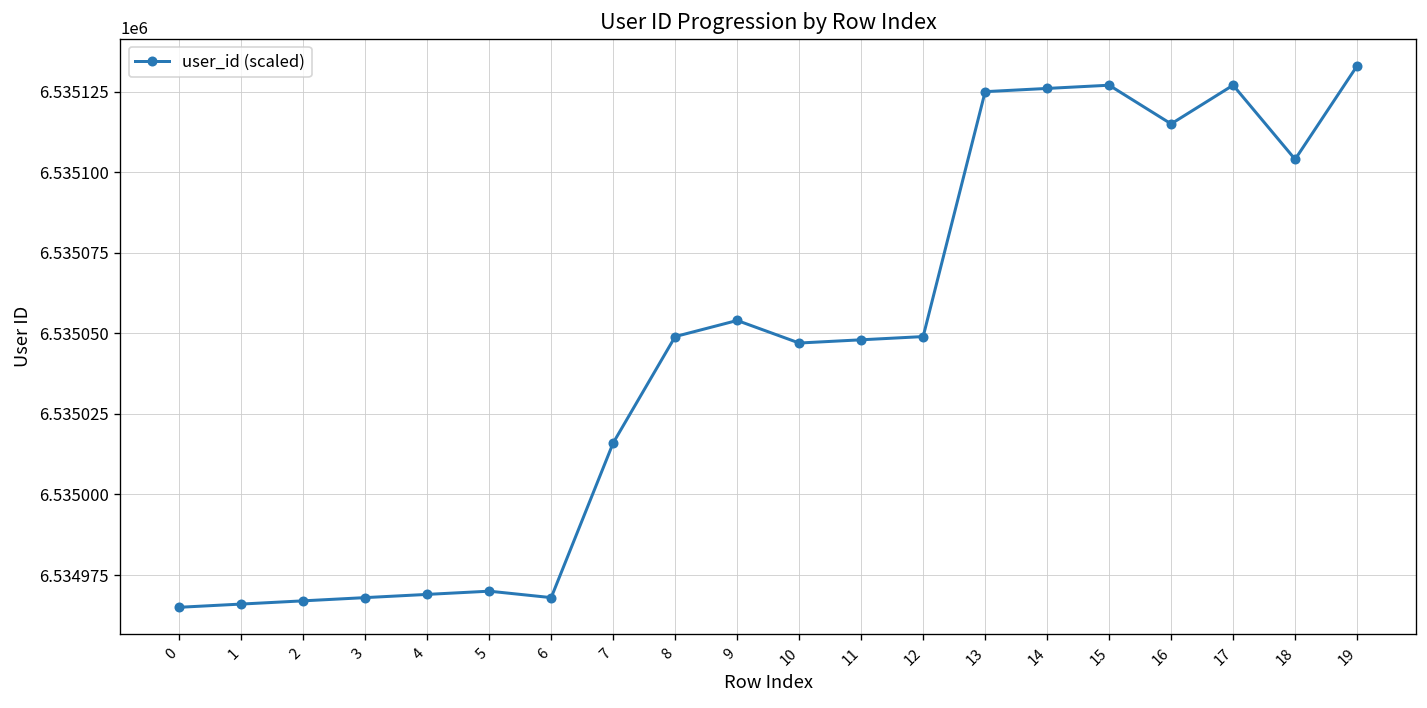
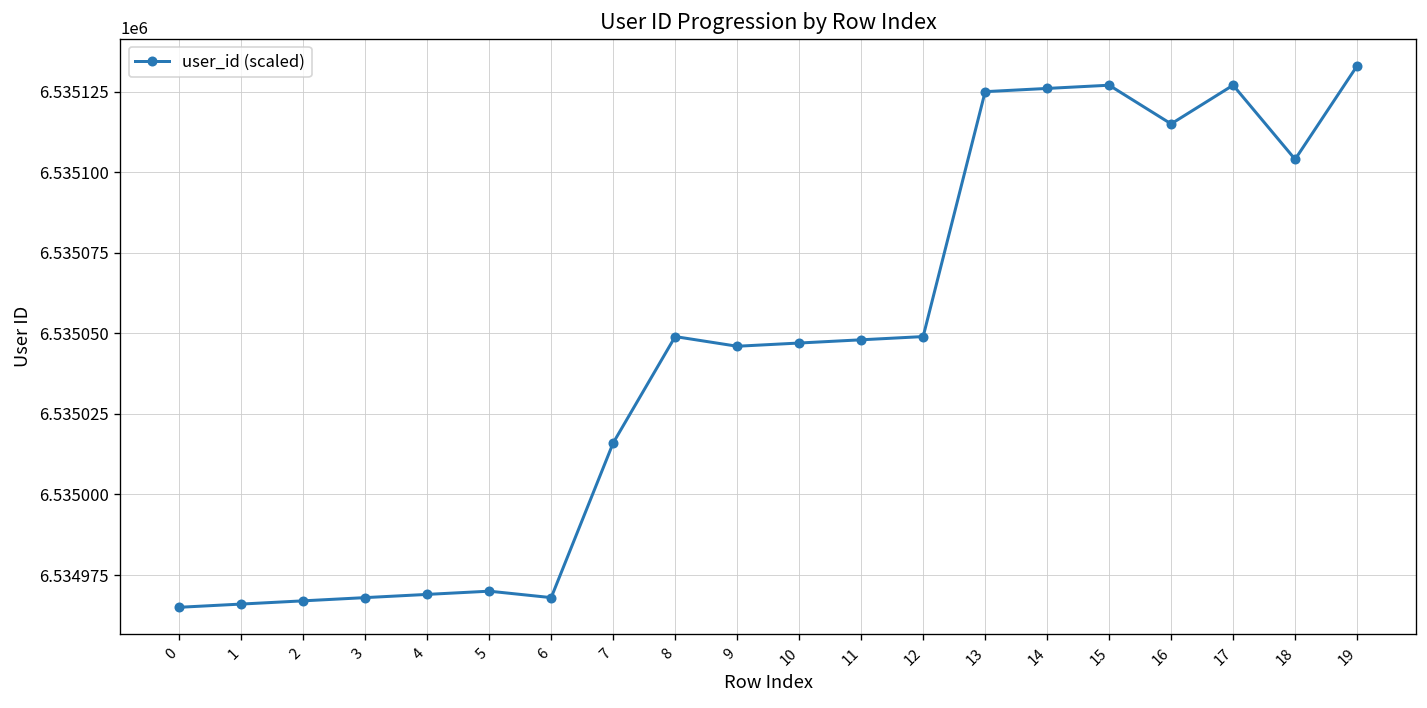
  {
    "0": 6534965,
    "1": 6534966,
    "2": 6534967,
    "3": 6534968,
    "4": 6534969,
    "5": 6534970,
    "6": 6534968,
    "7": 6535016,
    "8": 6535049,
-   "9": 6535054,
+   "9": 6535046,
    "10": 6535047,
    "11": 6535048,
    "12": 6535049,
    "13": 6535125,
    "14": 6535126,
    "15": 6535127,
    "16": 6535115,
    "17": 6535127,
    "18": 6535104,
    "19": 6535133
  }
